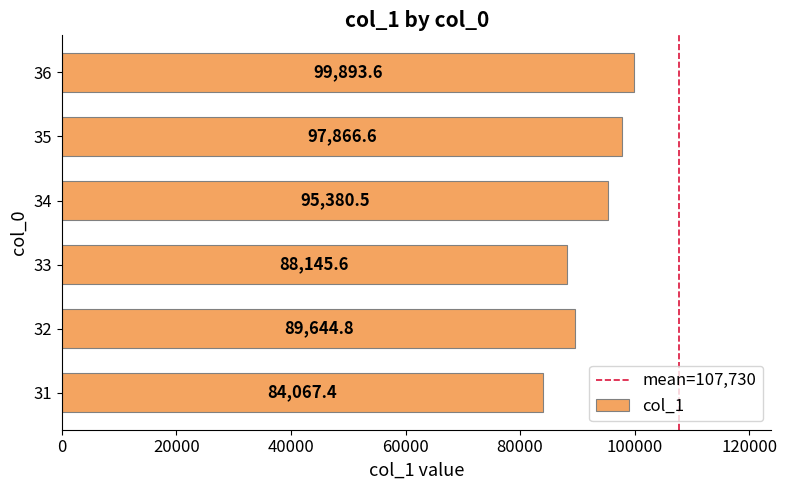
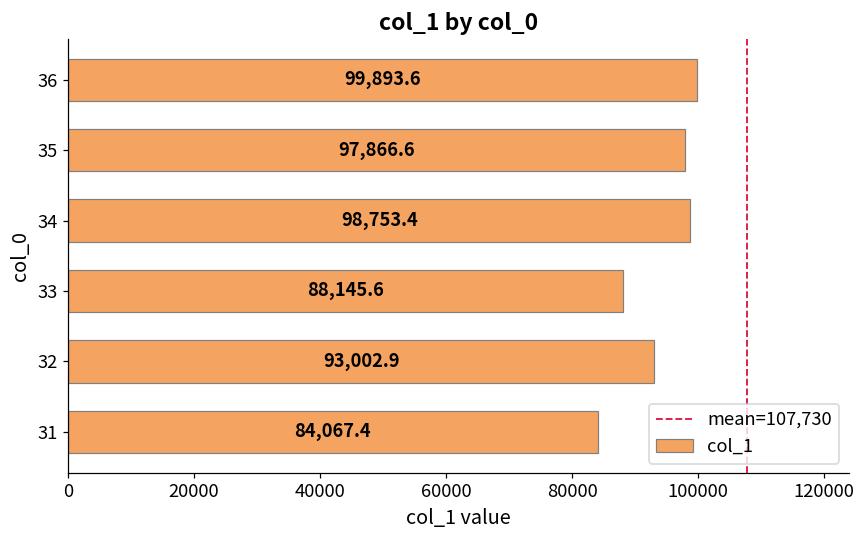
  {
    "36": "99,893.6",
    "35": "97,866.6",
-   "34": "95,380.5",
+   "34": "98,753.4",
    "33": "88,145.6",
-   "32": "89,644.8",
+   "32": "93,002.9",
    "31": "84,067.4"
  }
